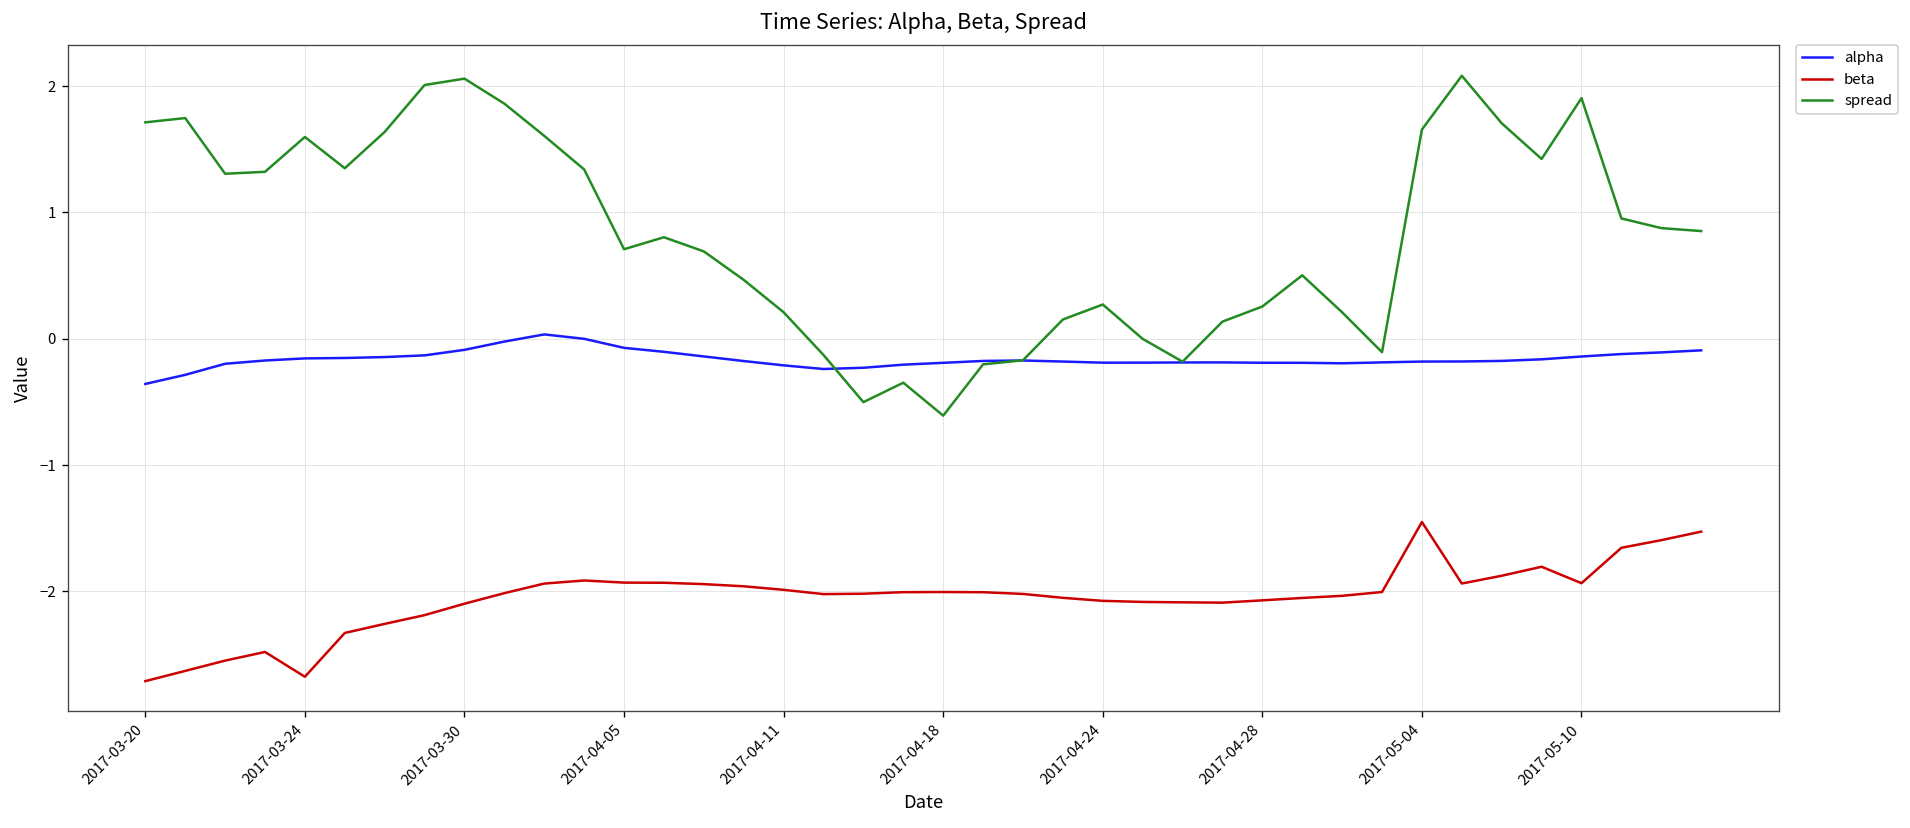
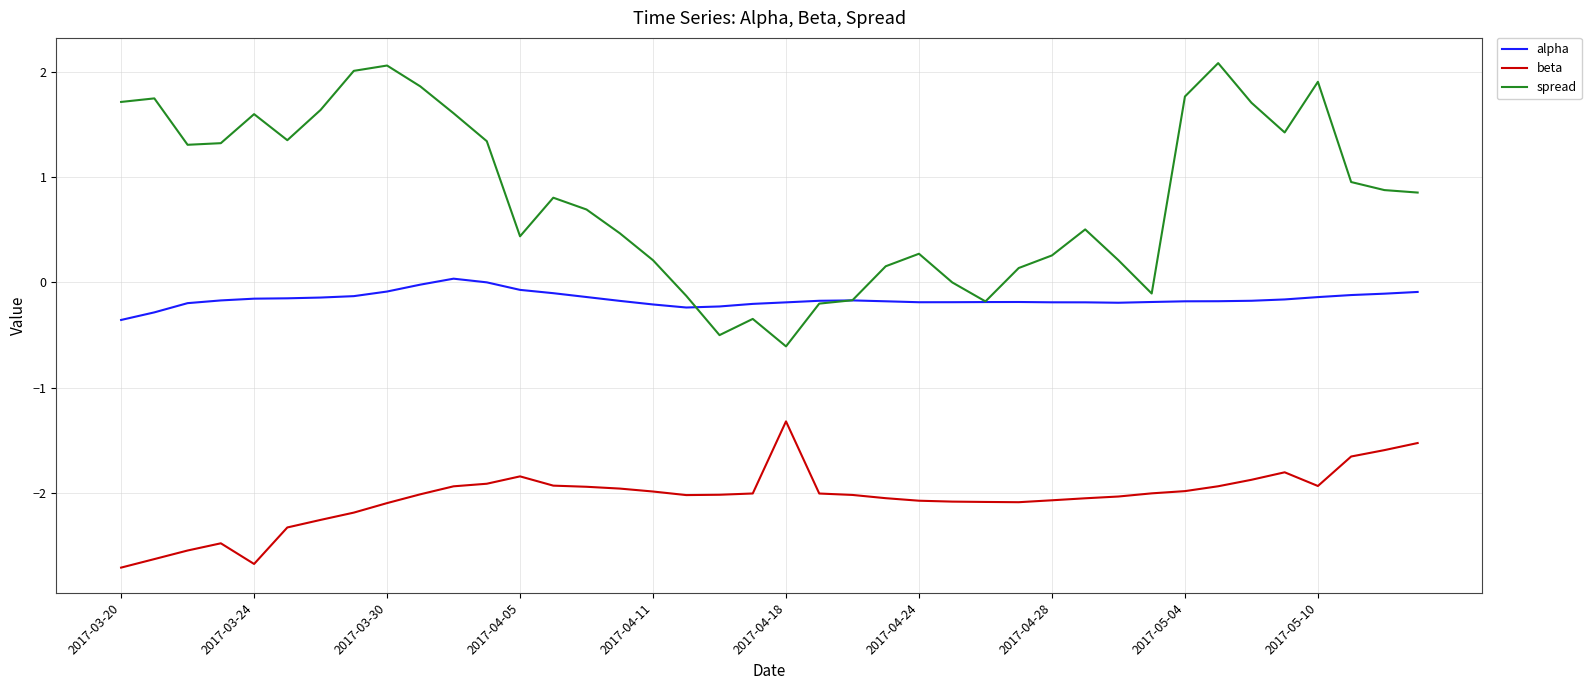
  {
    "alpha": {
      "2017-03-20": -0.36,
      "2017-03-24": -0.16,
      "2017-03-30": -0.09,
      "2017-04-05": -0.07,
      "2017-04-11": -0.21,
      "2017-04-18": -0.19,
      "2017-04-24": -0.19,
      "2017-04-28": -0.19,
      "2017-05-04": -0.18,
      "2017-05-10": -0.14
    },
    "beta": {
      "2017-03-20": -2.71,
      "2017-03-24": -2.68,
      "2017-03-30": -2.10,
-     "2017-04-05": -1.93,
+     "2017-04-05": -1.84,
      "2017-04-11": -1.99,
-     "2017-04-18": -2.01,
+     "2017-04-18": -1.32,
      "2017-04-24": -2.08,
      "2017-04-28": -2.07,
-     "2017-05-04": -1.45,
+     "2017-05-04": -1.98,
      "2017-05-10": -1.94
    },
    "spread": {
      "2017-03-20": 1.71,
      "2017-03-24": 1.60,
      "2017-03-30": 2.06,
-     "2017-04-05": 0.71,
+     "2017-04-05": 0.44,
      "2017-04-11": 0.21,
      "2017-04-18": -0.61,
      "2017-04-24": 0.27,
      "2017-04-28": 0.26,
-     "2017-05-04": 1.66,
+     "2017-05-04": 1.77,
      "2017-05-10": 1.90
    }
  }
